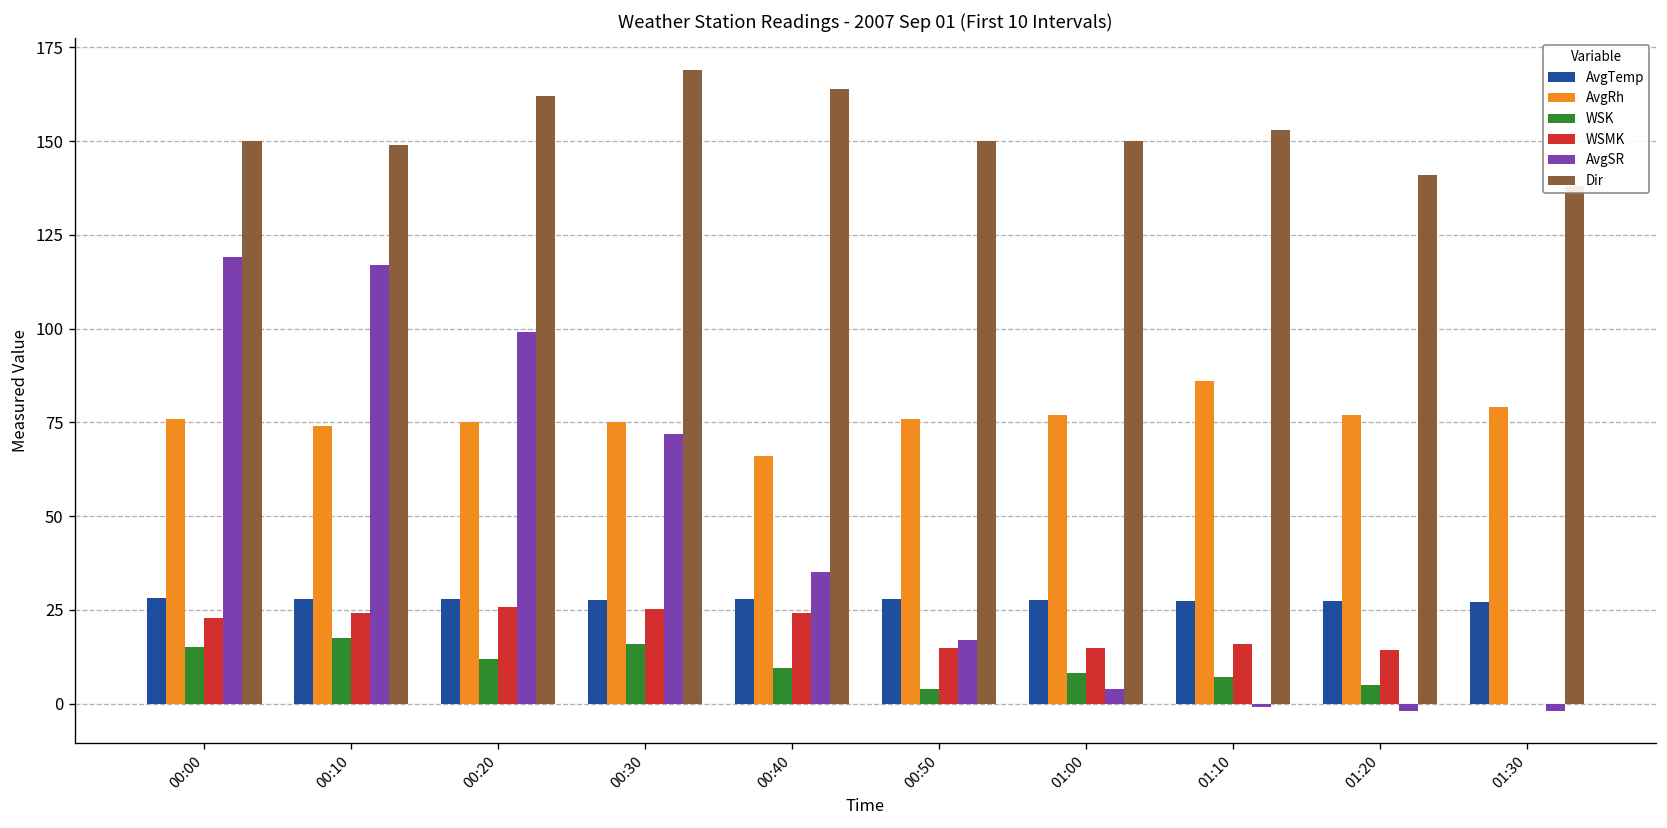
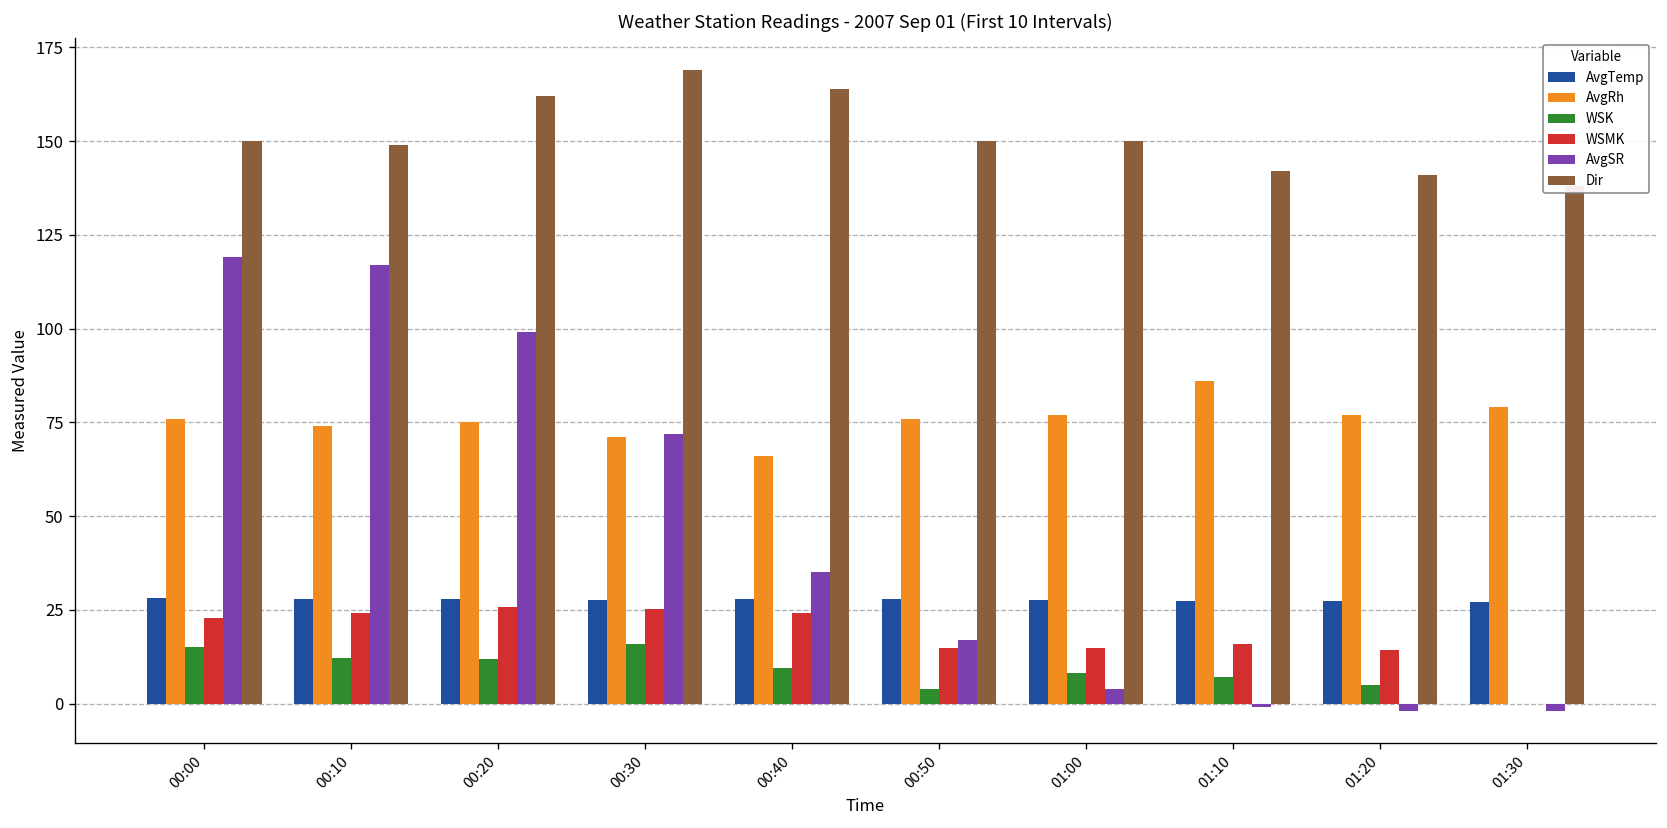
  {
    "AvgTemp": {
      "00:00": 28,
      "00:10": 28,
      "00:20": 28,
      "00:30": 28,
      "00:40": 28,
      "00:50": 28,
      "01:00": 28,
      "01:10": 28,
      "01:20": 27,
      "01:30": 27
    },
    "AvgRh": {
      "00:00": 76,
      "00:10": 74,
      "00:20": 75,
-     "00:30": 75,
+     "00:30": 71,
      "00:40": 66,
      "00:50": 76,
      "01:00": 77,
      "01:10": 86,
      "01:20": 77,
      "01:30": 79
    },
    "WSK": {
      "00:00": 15,
-     "00:10": 18,
+     "00:10": 12,
      "00:20": 12,
      "00:30": 16,
      "00:40": 10,
      "00:50": 4,
      "01:00": 8,
      "01:10": 7,
      "01:20": 5,
      "01:30": 0
    },
    "WSMK": {
      "00:00": 23,
      "00:10": 24,
      "00:20": 26,
      "00:30": 25,
      "00:40": 24,
      "00:50": 15,
      "01:00": 15,
      "01:10": 16,
      "01:20": 14,
      "01:30": 0
    },
    "AvgSR": {
      "00:00": 119,
      "00:10": 117,
      "00:20": 99,
      "00:30": 72,
      "00:40": 35,
      "00:50": 17,
      "01:00": 4,
      "01:10": -1,
      "01:20": -2,
      "01:30": -2
    },
    "Dir": {
      "00:00": 150,
      "00:10": 149,
      "00:20": 162,
      "00:30": 169,
      "00:40": 164,
      "00:50": 150,
      "01:00": 150,
-     "01:10": 153,
+     "01:10": 142,
      "01:20": 141,
      "01:30": 138
    }
  }
